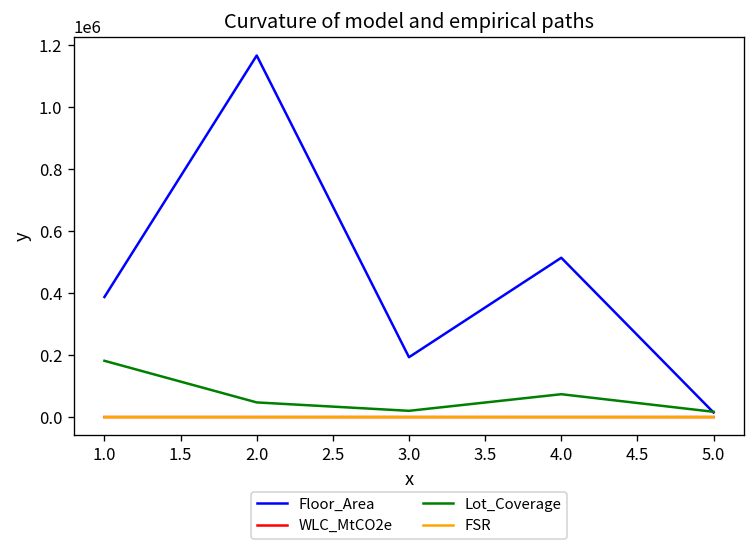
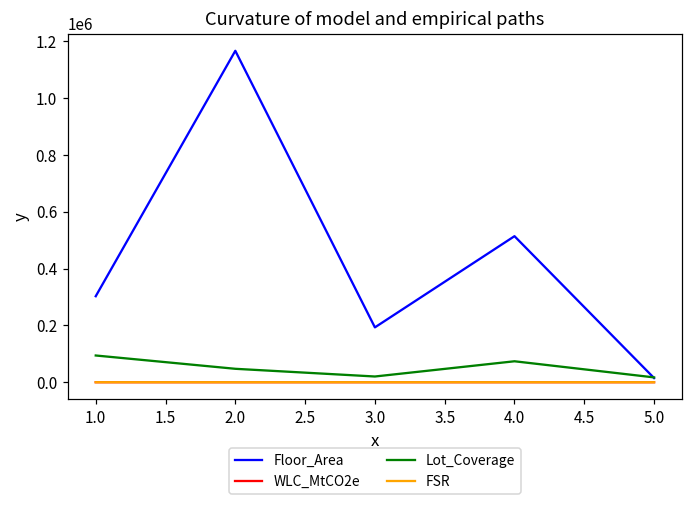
  {
    "Floor_Area": {
-     "1.0": 390000,
+     "1.0": 300000,
      "2.0": 1170000,
      "3.0": 190000,
      "4.0": 510000
    },
    "FSR": {
      "1.0": 0,
      "2.0": 0,
      "3.0": 0,
      "4.0": 0,
      "5.0": 0
    },
    "Lot_Coverage": {
-     "1.0": 180000,
+     "1.0": 90000,
      "2.0": 50000,
      "3.0": 20000,
      "4.0": 70000
    }
  }
